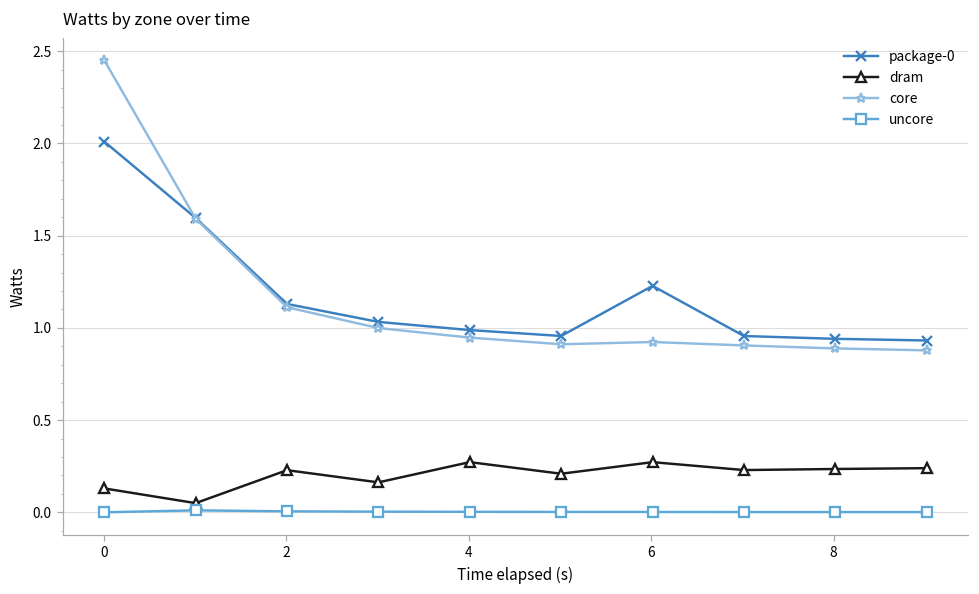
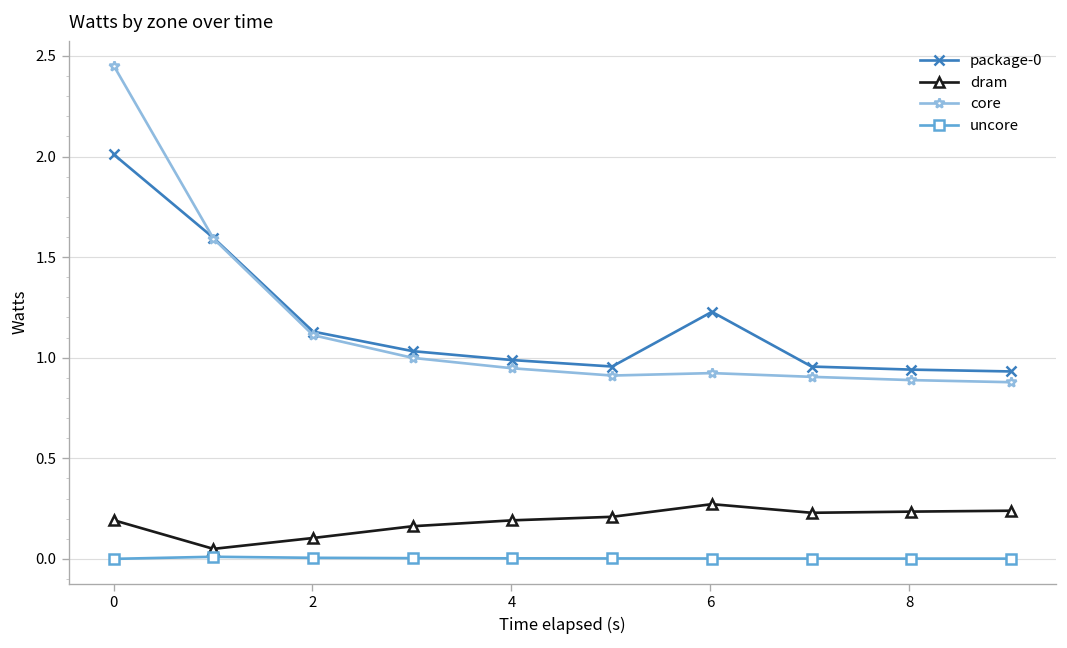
  {
    "package-0": {
      "0": 2.01,
      "2": 1.13,
      "4": 0.99,
      "6": 1.23
    },
    "dram": {
-     "0": 0.13,
-     "2": 0.23,
-     "4": 0.27,
+     "0": 0.19,
+     "2": 0.10,
+     "4": 0.19,
      "6": 0.27
    }
  }
